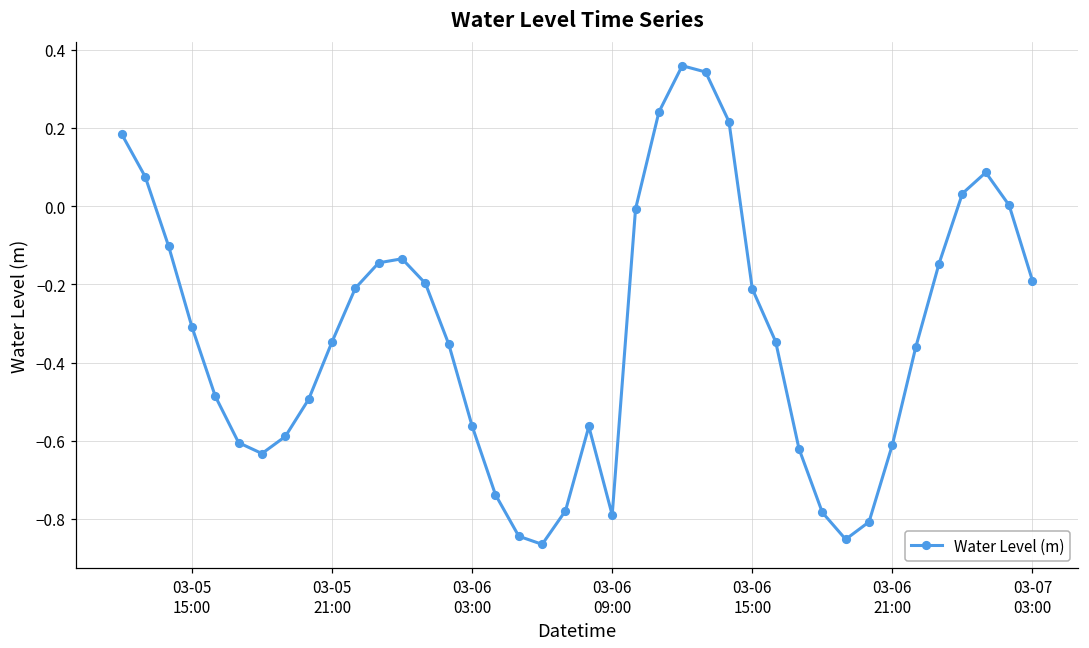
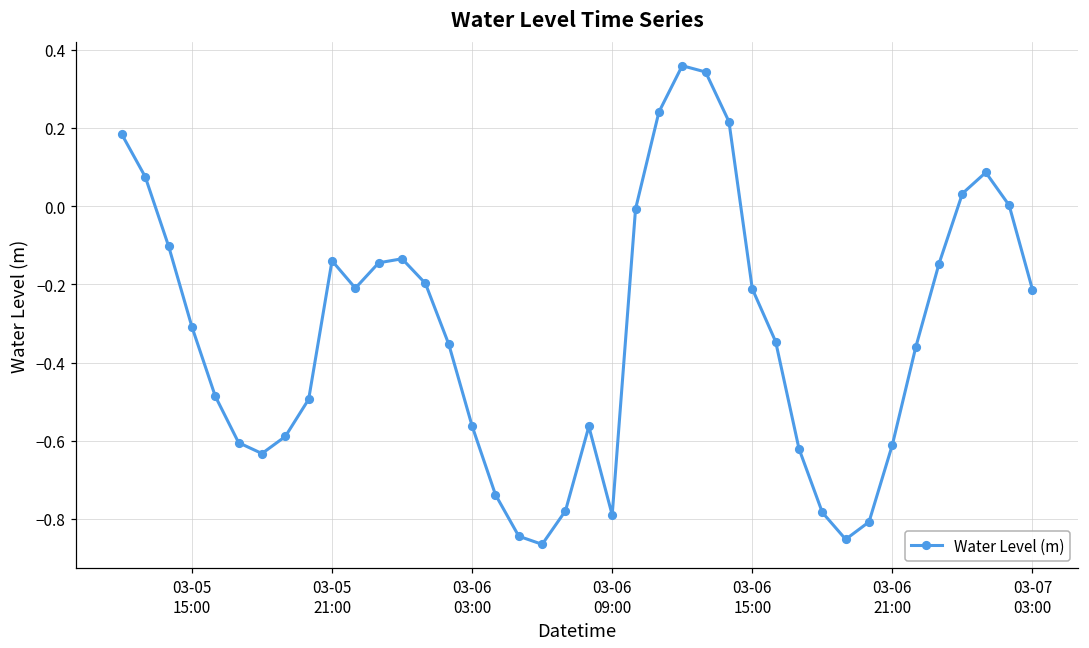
  {
    "03-05 15:00": -0.31,
-   "03-05 21:00": -0.35,
+   "03-05 21:00": -0.14,
    "03-06 03:00": -0.56,
    "03-06 09:00": -0.79,
    "03-06 15:00": -0.21,
    "03-06 21:00": -0.61,
-   "03-07 03:00": -0.19
+   "03-07 03:00": -0.21
  }
